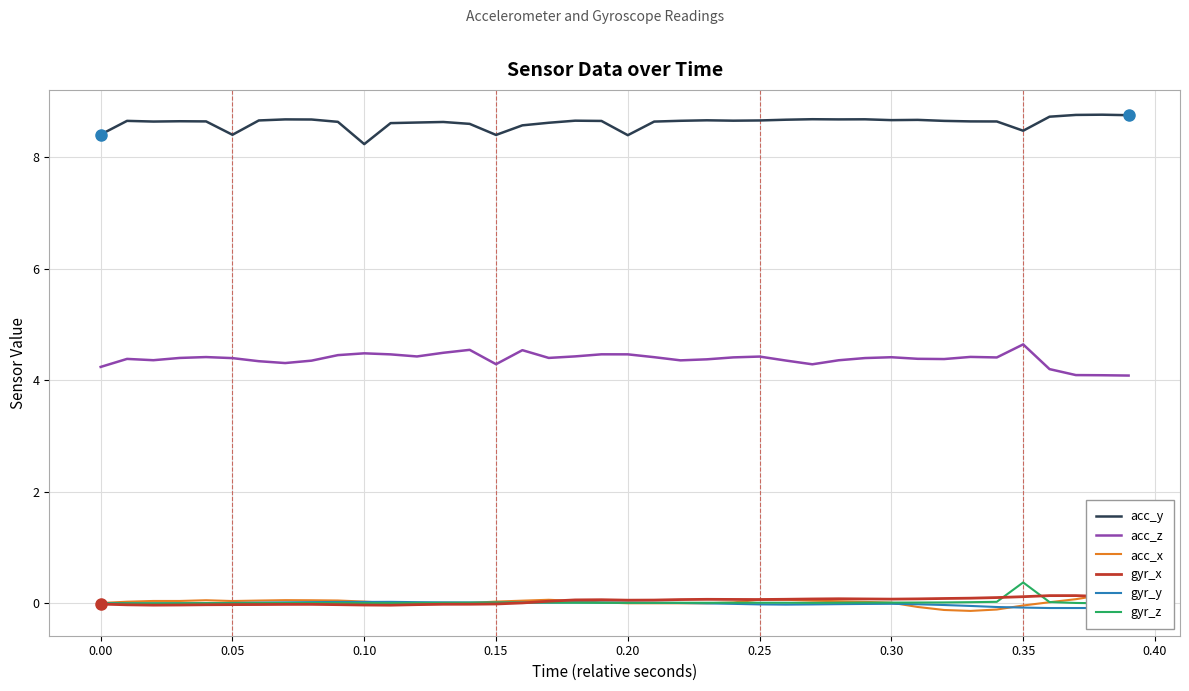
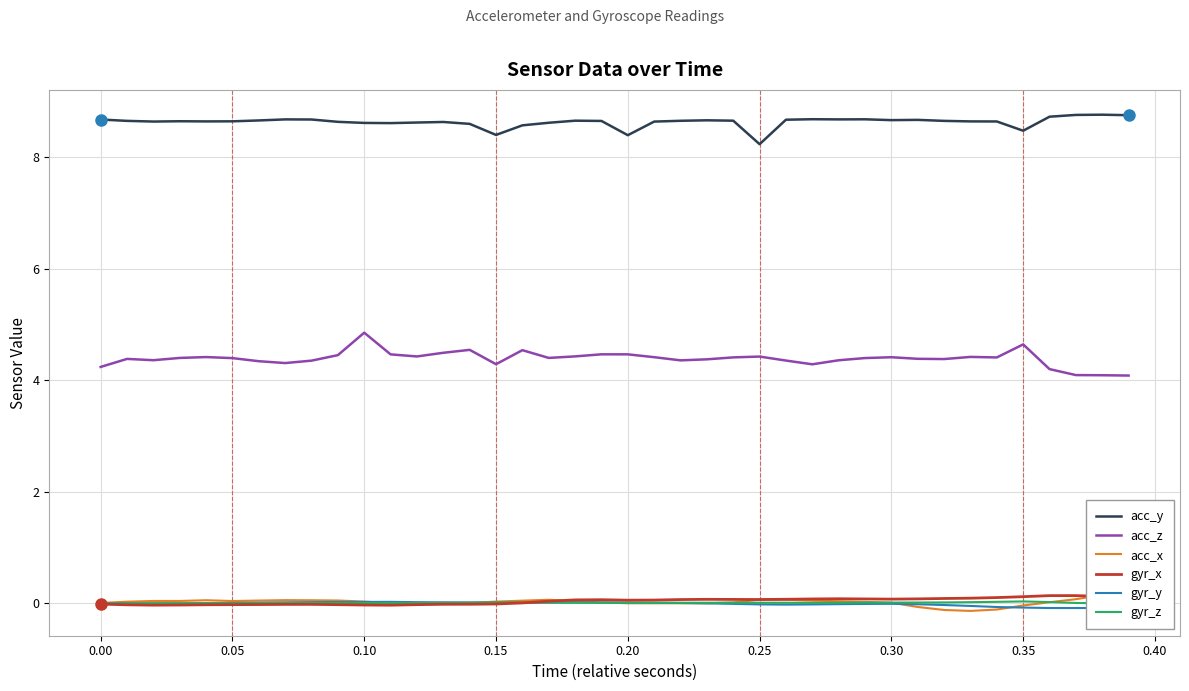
  {
    "acc_y": {
-     "0.00": 8.4,
-     "0.05": 8.4,
-     "0.10": 8.2,
+     "0.00": 8.7,
+     "0.05": 8.6,
+     "0.10": 8.6,
      "0.15": 8.4,
      "0.20": 8.4,
-     "0.25": 8.7,
+     "0.25": 8.2,
      "0.30": 8.7,
      "0.35": 8.5
    },
    "acc_z": {
      "0.00": 4.2,
      "0.05": 4.4,
-     "0.10": 4.5,
+     "0.10": 4.9,
      "0.15": 4.3,
      "0.20": 4.5,
      "0.25": 4.4,
      "0.30": 4.4,
      "0.35": 4.6
    },
    "gyr_z": {
-     "0.35": 0.4
+     "0.35": 0.0
    }
  }
